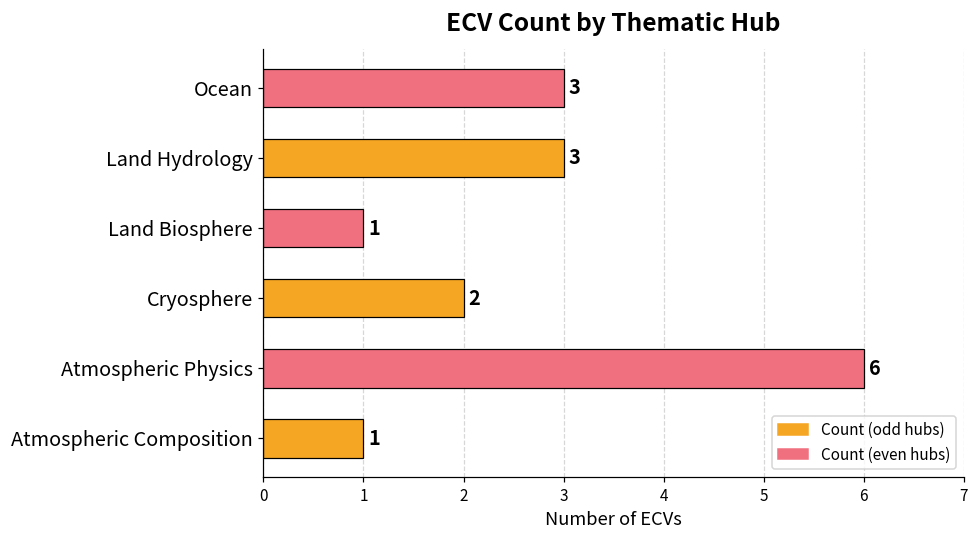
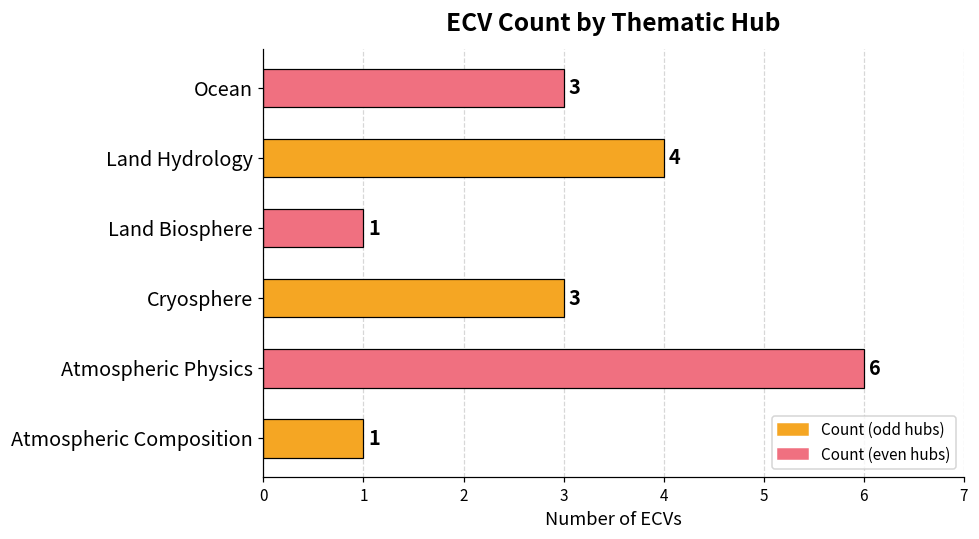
  {
    "Ocean": 3,
-   "Land Hydrology": 3,
+   "Land Hydrology": 4,
    "Land Biosphere": 1,
-   "Cryosphere": 2,
+   "Cryosphere": 3,
    "Atmospheric Physics": 6,
    "Atmospheric Composition": 1
  }
